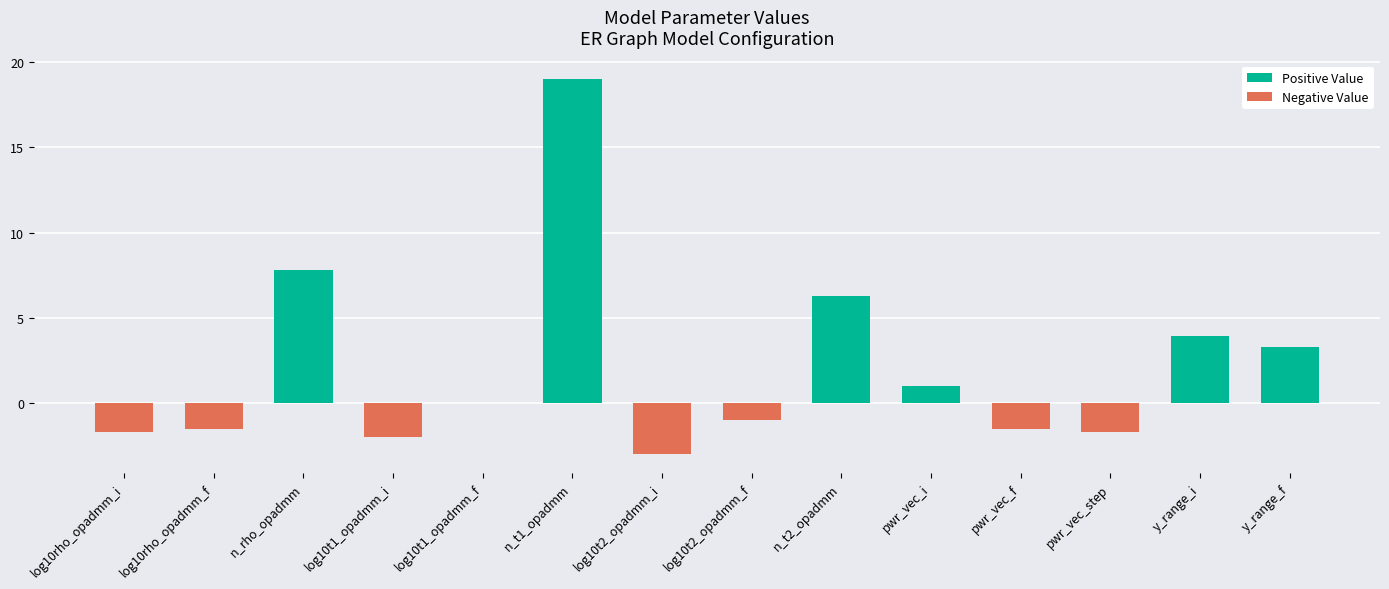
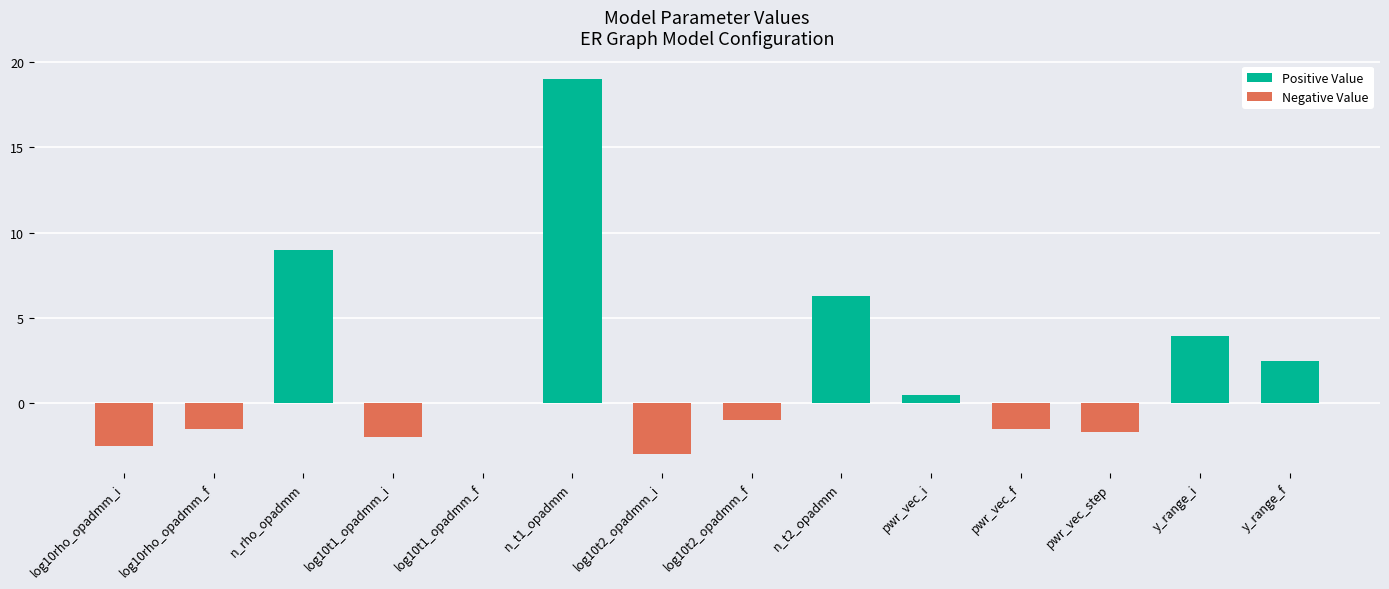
  {
-   "log10rho_opadmm_i": -1.7,
+   "log10rho_opadmm_i": -2.5,
    "log10rho_opadmm_f": -1.5,
-   "n_rho_opadmm": 7.8,
+   "n_rho_opadmm": 9.0,
    "log10t1_opadmm_i": -2.0,
    "n_t1_opadmm": 19.0,
    "log10t2_opadmm_i": -3.0,
    "log10t2_opadmm_f": -1.0,
    "n_t2_opadmm": 6.3,
-   "pwr_vec_i": 1.0,
+   "pwr_vec_i": 0.5,
    "pwr_vec_f": -1.5,
    "pwr_vec_step": -1.7,
    "y_range_i": 3.9,
-   "y_range_f": 3.3
+   "y_range_f": 2.5
  }
